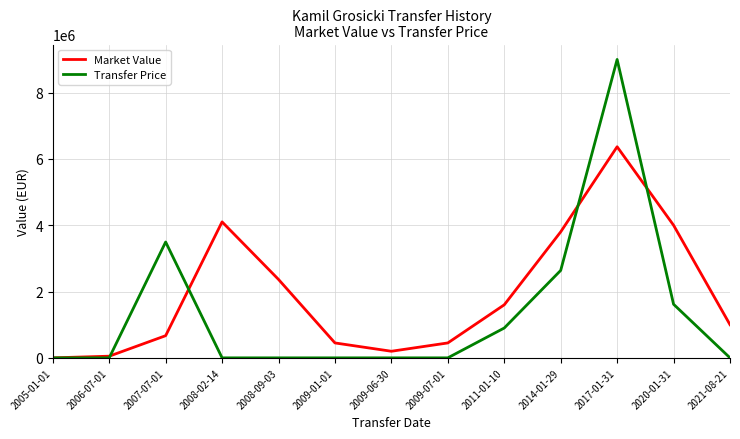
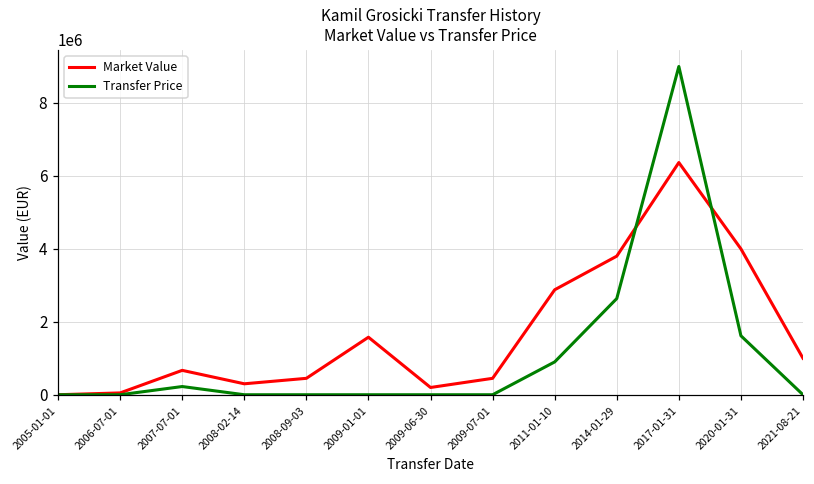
  {
    "Market Value": {
      "2007-07-01": 700000,
-     "2008-02-14": 4100000,
-     "2008-09-03": 2400000,
-     "2009-01-01": 500000,
+     "2008-02-14": 300000,
+     "2008-09-03": 500000,
+     "2009-01-01": 1600000,
      "2009-06-30": 200000,
      "2009-07-01": 500000,
-     "2011-01-10": 1600000,
+     "2011-01-10": 2900000,
      "2014-01-29": 3800000,
      "2017-01-31": 6400000,
      "2020-01-31": 4000000,
      "2021-08-21": 1000000
    },
    "Transfer Price": {
-     "2007-07-01": 3500000,
+     "2007-07-01": 200000,
      "2008-02-14": 0,
      "2008-09-03": 0,
      "2009-01-01": 0,
      "2009-06-30": 0,
      "2009-07-01": 0,
      "2011-01-10": 900000,
      "2014-01-29": 2600000,
      "2017-01-31": 9000000,
      "2020-01-31": 1600000,
      "2021-08-21": 0
    }
  }
